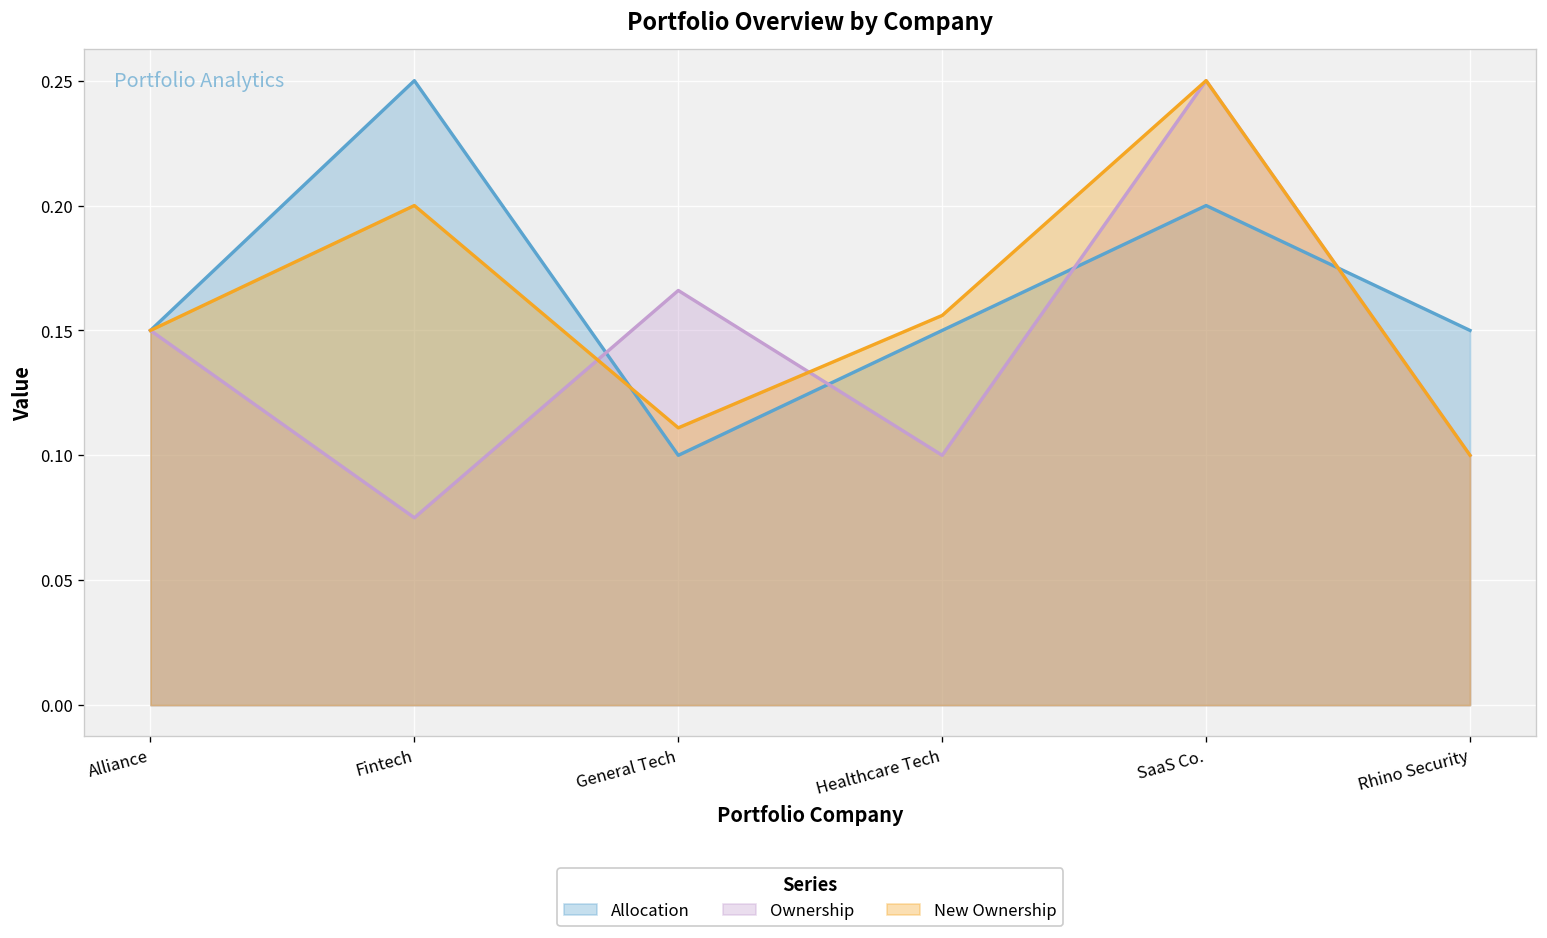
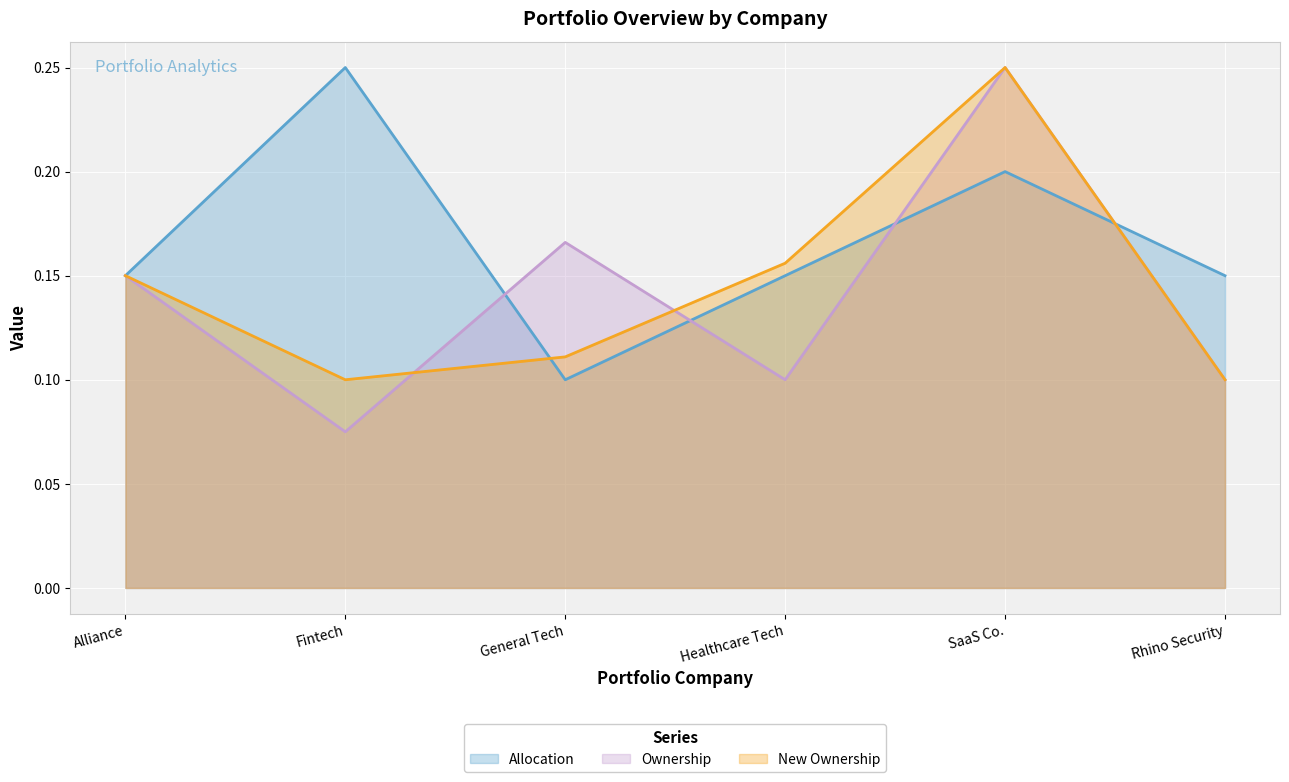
  {
    "New Ownership": {
-     "Fintech": 0.2,
+     "Fintech": 0.1,
      "General Tech": 0.111,
      "Healthcare Tech": 0.156
    }
  }
